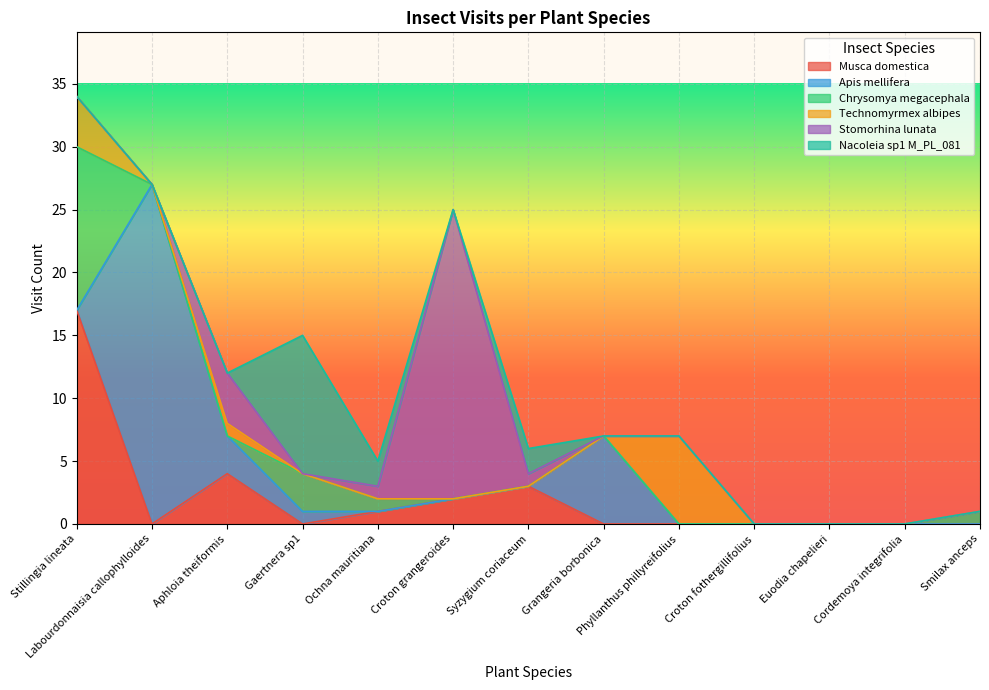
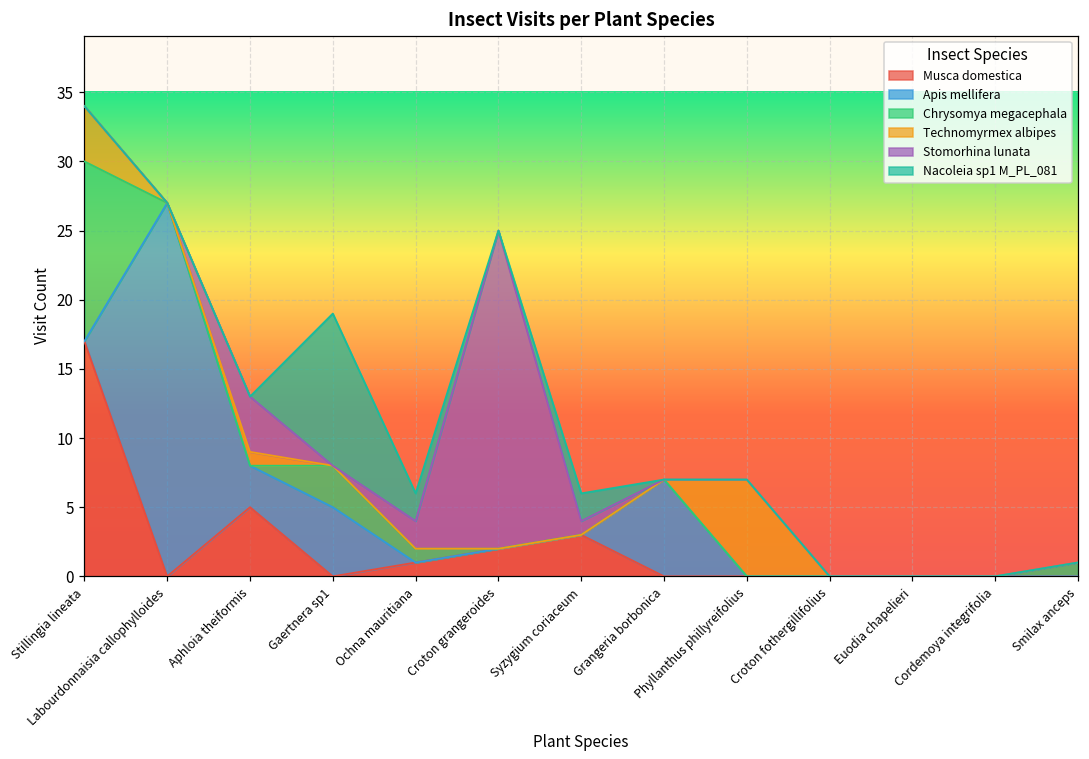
  {
    "Musca domestica": {
      "Labourdonnaisia callophylloides": 0,
-     "Aphloia theiformis": 4,
+     "Aphloia theiformis": 5,
      "Gaertnera sp1": 0,
      "Grangeria borbonica": 0
    },
    "Apis mellifera": {
-     "Gaertnera sp1": 1
+     "Gaertnera sp1": 5
    },
    "Technomyrmex albipes": {
      "Aphloia theiformis": 1
    },
    "Stomorhina lunata": {
-     "Ochna mauritiana": 1,
+     "Ochna mauritiana": 2,
      "Syzygium coriaceum": 1
    }
  }
